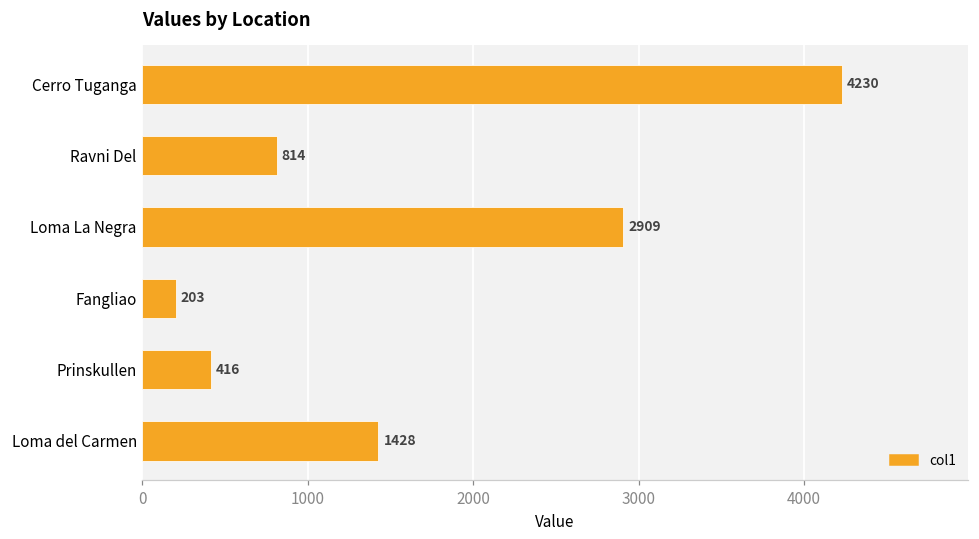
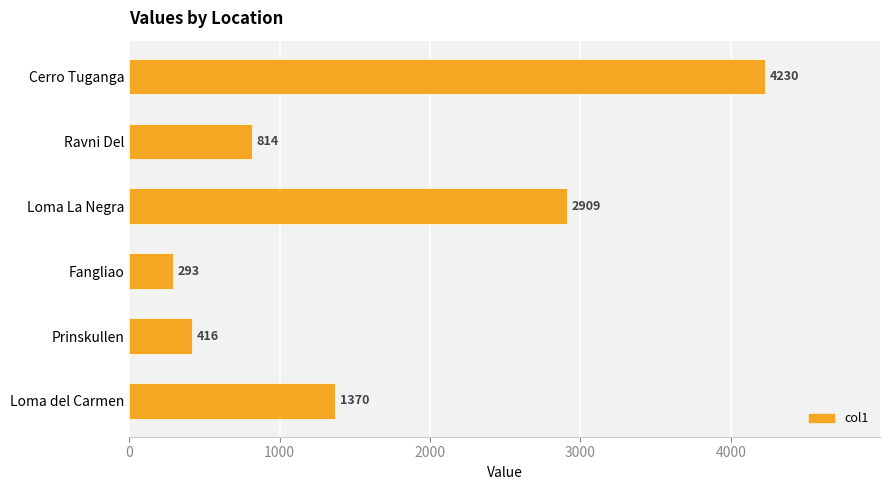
  {
    "Cerro Tuganga": 4230,
    "Ravni Del": 814,
    "Loma La Negra": 2909,
-   "Fangliao": 203,
+   "Fangliao": 293,
    "Prinskullen": 416,
-   "Loma del Carmen": 1428
+   "Loma del Carmen": 1370
  }
